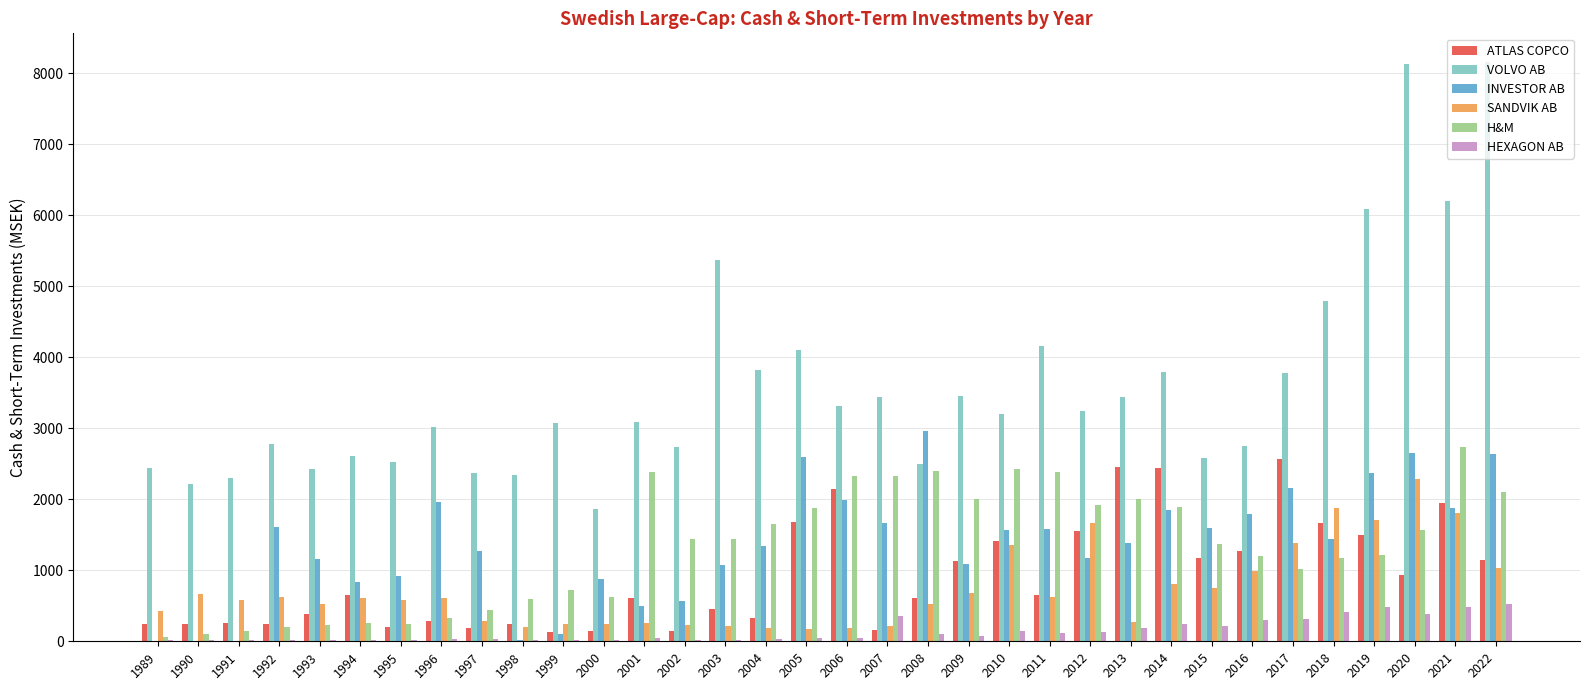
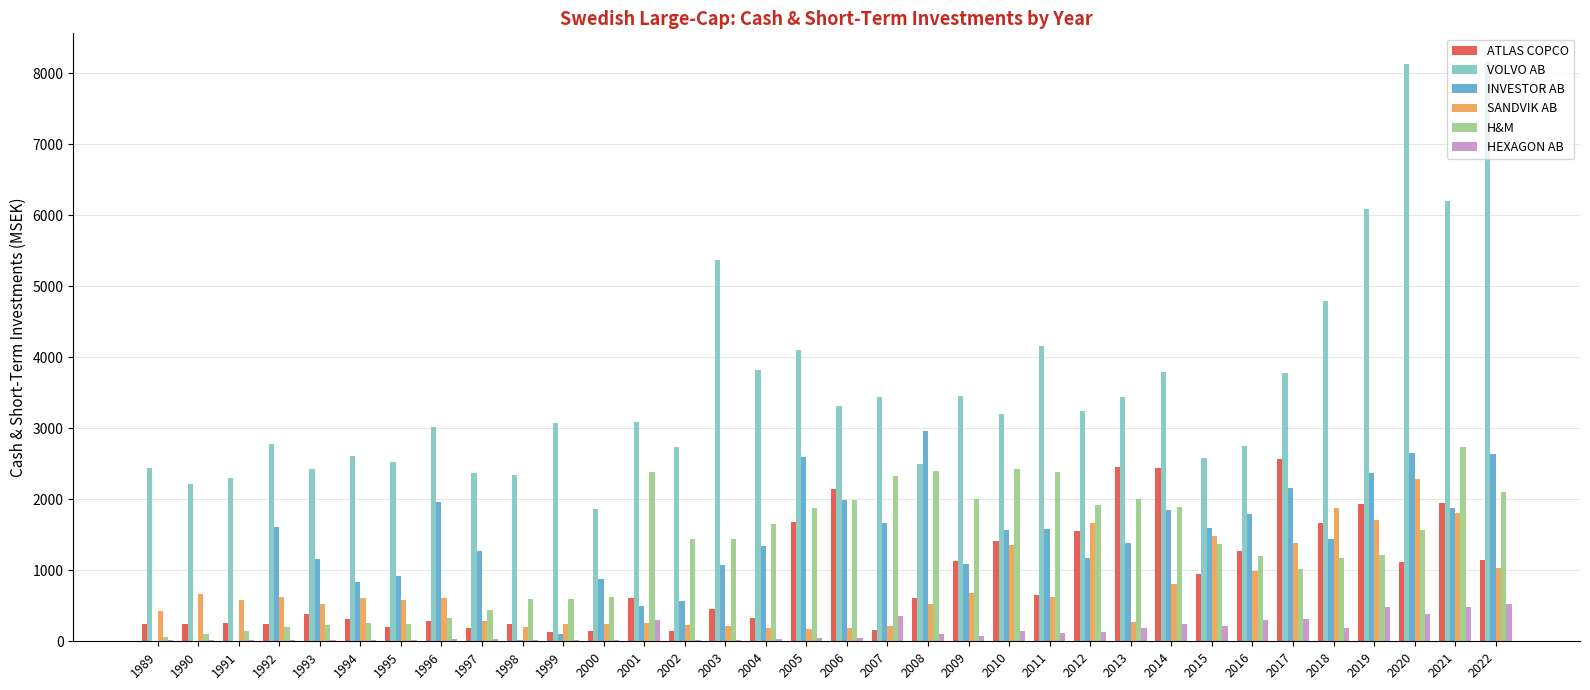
  {
    "ATLAS COPCO": {
      "1989": 200,
      "1990": 200,
      "1991": 300,
      "1992": 200,
      "1993": 400,
-     "1994": 700,
+     "1994": 300,
      "1995": 200,
      "1996": 300,
      "1997": 200,
      "1998": 200,
      "1999": 100,
      "2000": 100,
      "2001": 600,
      "2002": 100,
      "2003": 500,
      "2004": 300,
      "2005": 1700,
      "2006": 2100,
      "2007": 200,
      "2008": 600,
      "2009": 1100,
      "2010": 1400,
      "2011": 700,
      "2012": 1500,
      "2013": 2500,
      "2014": 2400,
-     "2015": 1200,
+     "2015": 900,
      "2016": 1300,
      "2017": 2600,
      "2018": 1700,
-     "2019": 1500,
-     "2020": 900,
+     "2019": 1900,
+     "2020": 1100,
      "2021": 1900,
      "2022": 1200
    },
    "SANDVIK AB": {
      "1989": 400,
      "1990": 700,
      "1991": 600,
      "1992": 600,
      "1993": 500,
      "1994": 600,
      "1995": 600,
      "1996": 600,
      "1997": 300,
      "1998": 200,
      "1999": 200,
      "2000": 200,
      "2001": 300,
      "2002": 200,
      "2003": 200,
      "2004": 200,
      "2005": 200,
      "2006": 200,
      "2007": 200,
      "2008": 500,
      "2009": 700,
      "2010": 1400,
      "2011": 600,
      "2012": 1700,
      "2013": 300,
      "2014": 800,
-     "2015": 700,
+     "2015": 1500,
      "2016": 1000,
      "2017": 1400,
      "2018": 1900,
      "2019": 1700,
      "2020": 2300,
      "2021": 1800,
      "2022": 1000
    },
    "H&M": {
      "1989": 100,
      "1990": 100,
      "1991": 100,
      "1992": 200,
      "1993": 200,
      "1994": 300,
      "1995": 200,
      "1996": 300,
      "1997": 400,
      "1998": 600,
-     "1999": 700,
+     "1999": 600,
      "2000": 600,
      "2001": 2400,
      "2002": 1400,
      "2003": 1400,
      "2004": 1700,
      "2005": 1900,
-     "2006": 2300,
+     "2006": 2000,
      "2007": 2300,
      "2008": 2400,
      "2009": 2000,
      "2010": 2400,
      "2011": 2400,
      "2012": 1900,
      "2013": 2000,
      "2014": 1900,
      "2015": 1400,
      "2016": 1200,
      "2017": 1000,
      "2018": 1200,
      "2019": 1200,
      "2020": 1600,
      "2021": 2700,
      "2022": 2100
    },
    "HEXAGON AB": {
-     "2001": 100,
+     "2001": 300,
      "2005": 0,
      "2006": 100,
      "2007": 400,
      "2008": 100,
      "2009": 100,
      "2010": 100,
      "2011": 100,
      "2012": 100,
      "2013": 200,
      "2014": 200,
      "2015": 200,
      "2016": 300,
      "2017": 300,
-     "2018": 400,
+     "2018": 200,
      "2019": 500,
      "2020": 400,
      "2021": 500,
      "2022": 500
    }
  }
